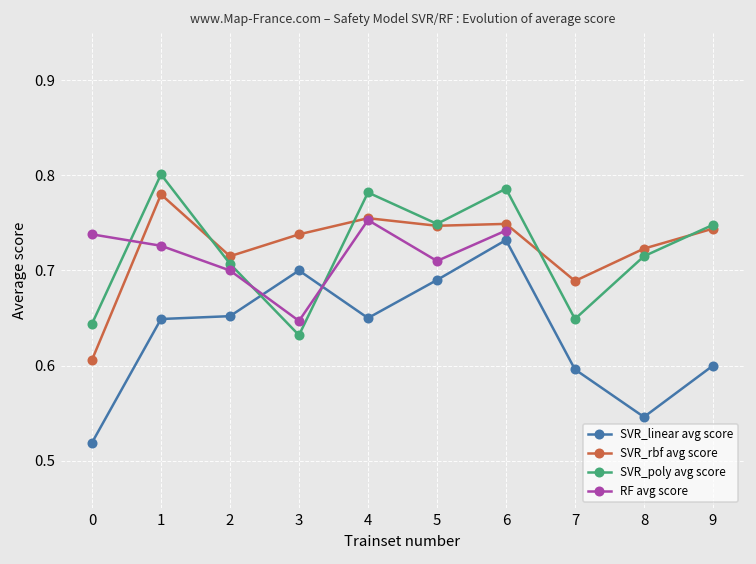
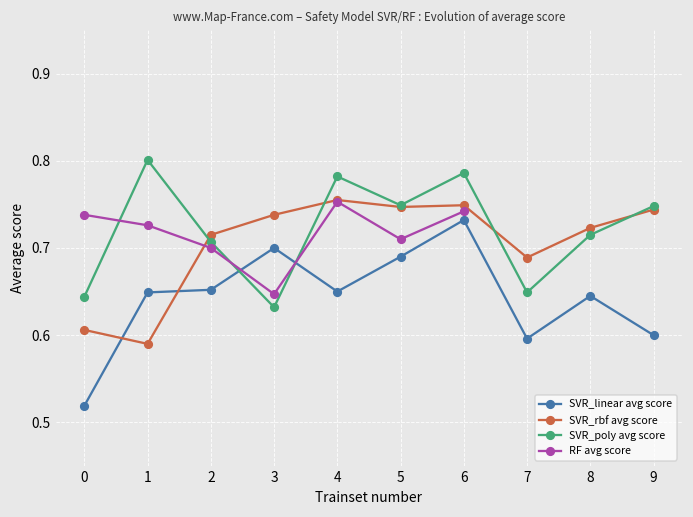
  {
    "SVR_linear avg score": {
      "0": 0.52,
      "1": 0.65,
      "2": 0.65,
      "3": 0.70,
      "4": 0.65,
      "5": 0.69,
      "6": 0.73,
      "7": 0.60,
-     "8": 0.55,
+     "8": 0.65,
      "9": 0.60
    },
    "SVR_rbf avg score": {
      "0": 0.61,
-     "1": 0.78,
+     "1": 0.59,
      "2": 0.72,
      "3": 0.74,
      "6": 0.75,
      "7": 0.69,
      "8": 0.72,
      "9": 0.74
    },
    "SVR_poly avg score": {
      "0": 0.64,
      "1": 0.80,
      "2": 0.71,
      "3": 0.63,
      "4": 0.78,
      "6": 0.79,
      "7": 0.65,
      "8": 0.72,
      "9": 0.75
    },
    "RF avg score": {
      "0": 0.74,
      "1": 0.73,
      "2": 0.70,
      "3": 0.65,
      "5": 0.71,
      "6": 0.74
    }
  }
